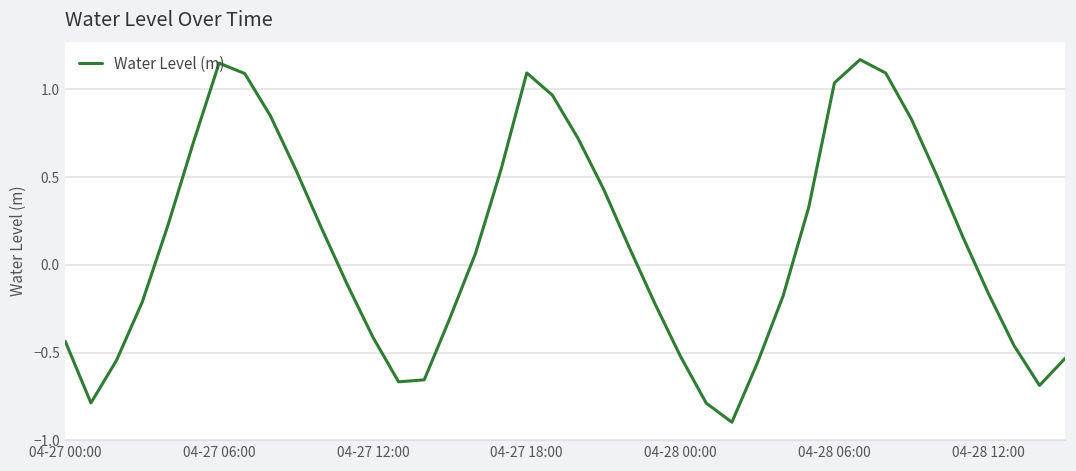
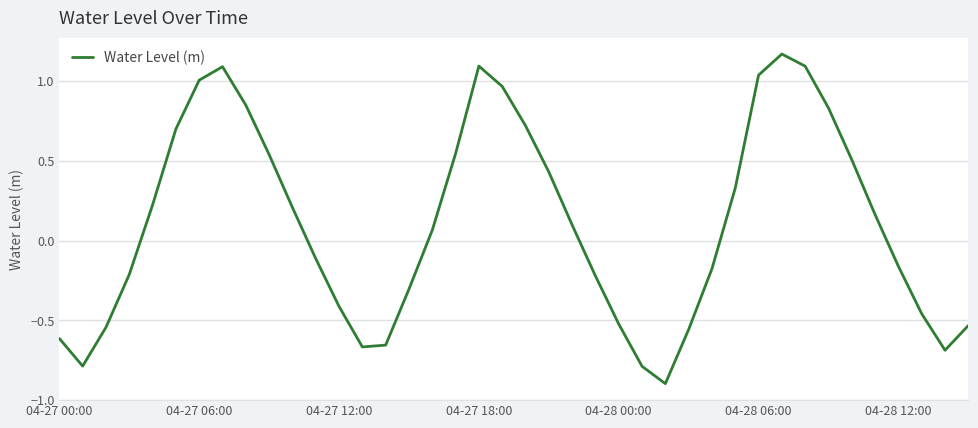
  {
-   "04-27 00:00": -0.44,
-   "04-27 06:00": 1.15,
+   "04-27 00:00": -0.61,
+   "04-27 06:00": 1.01,
    "04-27 12:00": -0.41,
    "04-27 18:00": 1.09,
    "04-28 00:00": -0.52,
    "04-28 06:00": 1.04,
    "04-28 12:00": -0.16
  }
